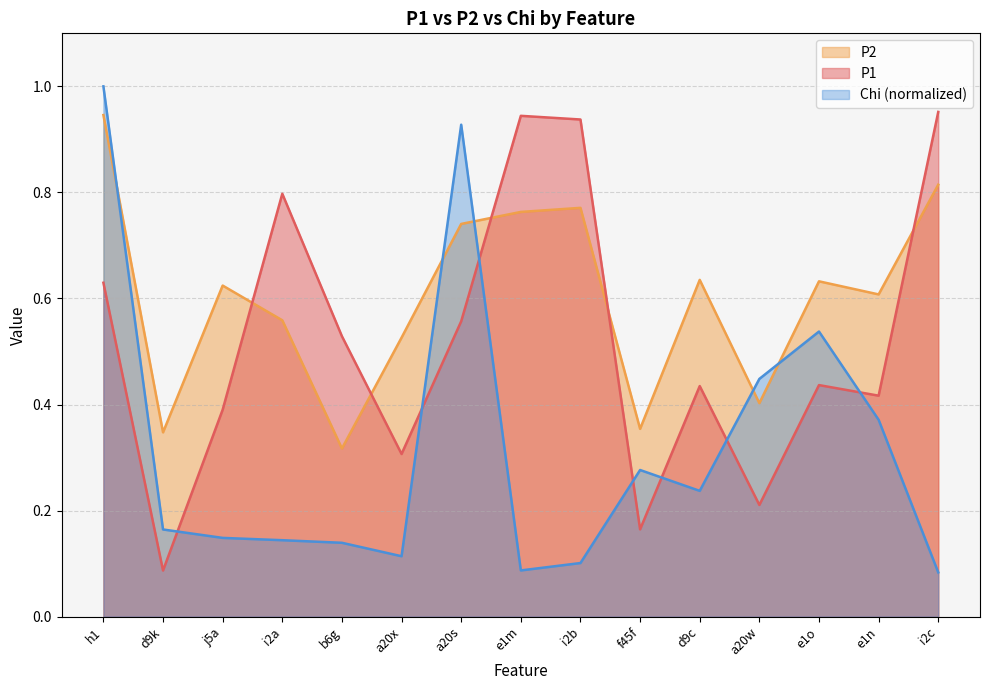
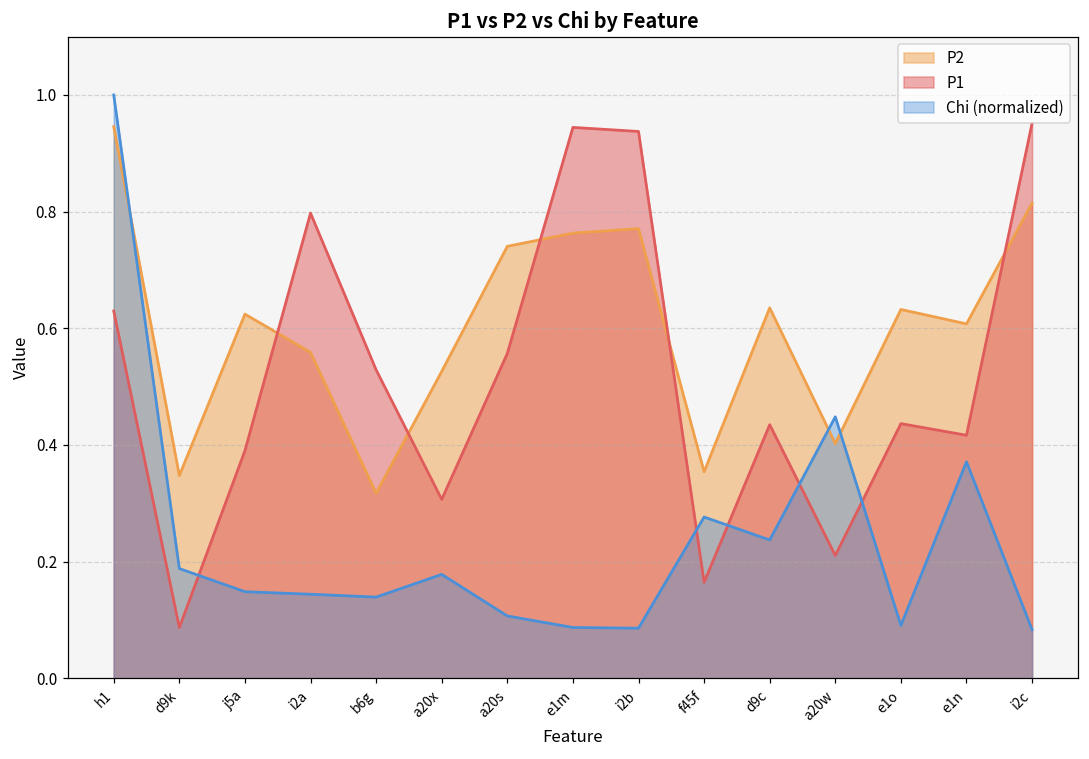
  {
    "Chi (normalized)": {
      "h1": 1.00,
-     "d9k": 0.16,
+     "d9k": 0.19,
      "j5a": 0.15,
      "i2a": 0.14,
      "b6g": 0.14,
-     "a20x": 0.11,
-     "a20s": 0.93,
+     "a20x": 0.18,
+     "a20s": 0.11,
      "e1m": 0.09,
-     "i2b": 0.10,
+     "i2b": 0.09,
      "f45f": 0.28,
      "d9c": 0.24,
      "a20w": 0.45,
-     "e1o": 0.54,
+     "e1o": 0.09,
      "e1n": 0.37,
      "i2c": 0.08
    }
  }
